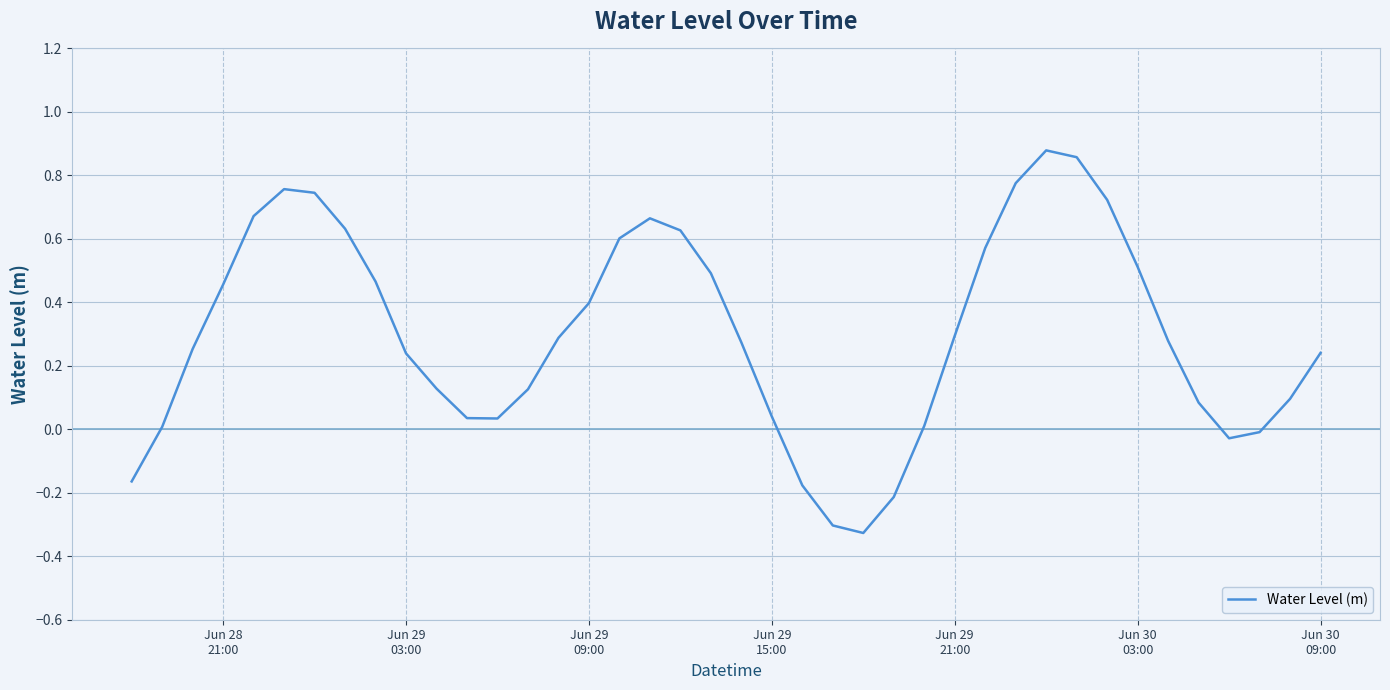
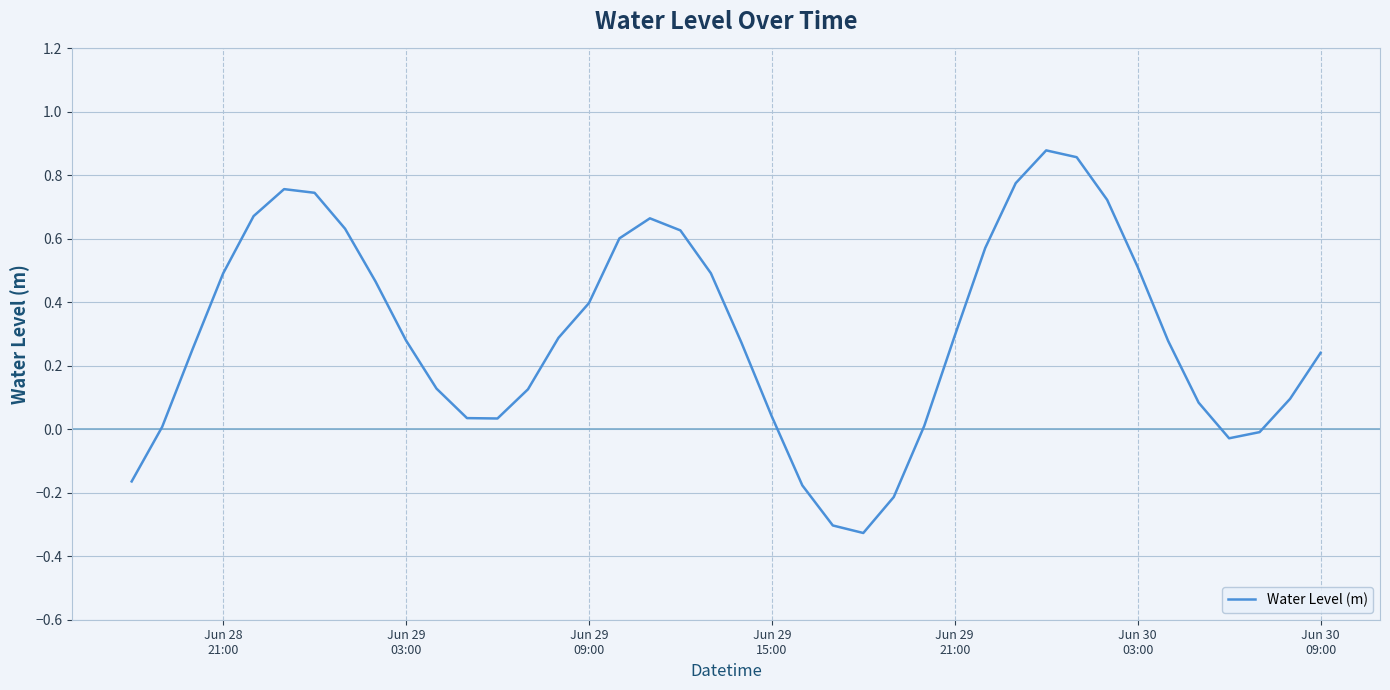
  {
-   "Jun 28 21:00": 0.46,
-   "Jun 29 03:00": 0.24,
+   "Jun 28 21:00": 0.49,
+   "Jun 29 03:00": 0.28,
    "Jun 29 09:00": 0.40,
    "Jun 29 15:00": 0.04,
    "Jun 29 21:00": 0.29,
    "Jun 30 03:00": 0.51,
    "Jun 30 09:00": 0.24
  }
